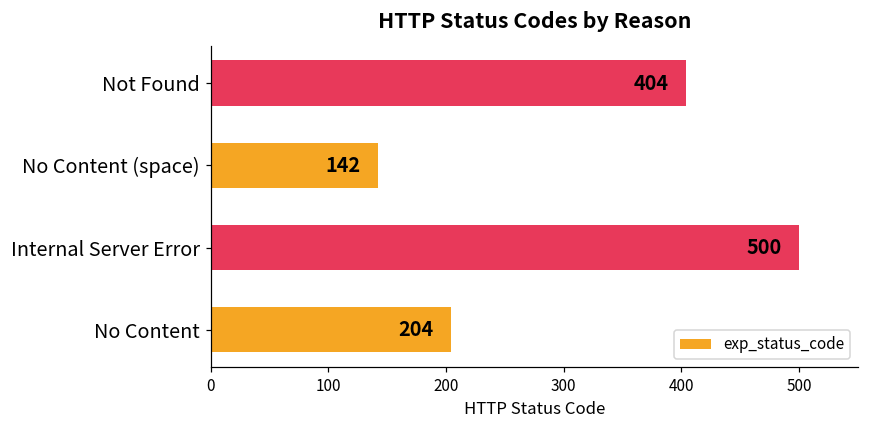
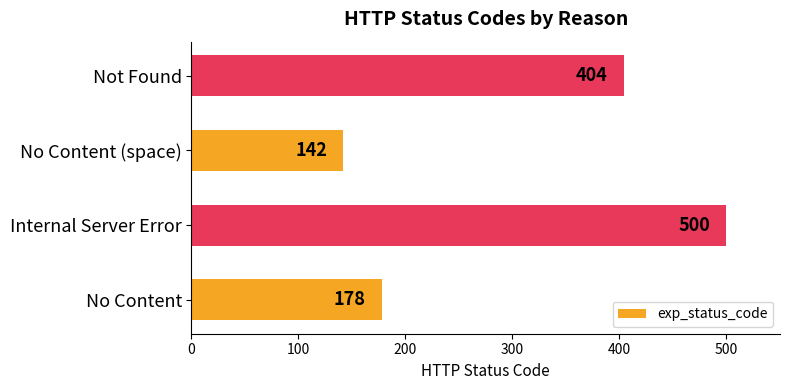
  {
    "Not Found": 404,
    "No Content (space)": 142,
    "Internal Server Error": 500,
-   "No Content": 204
+   "No Content": 178
  }
